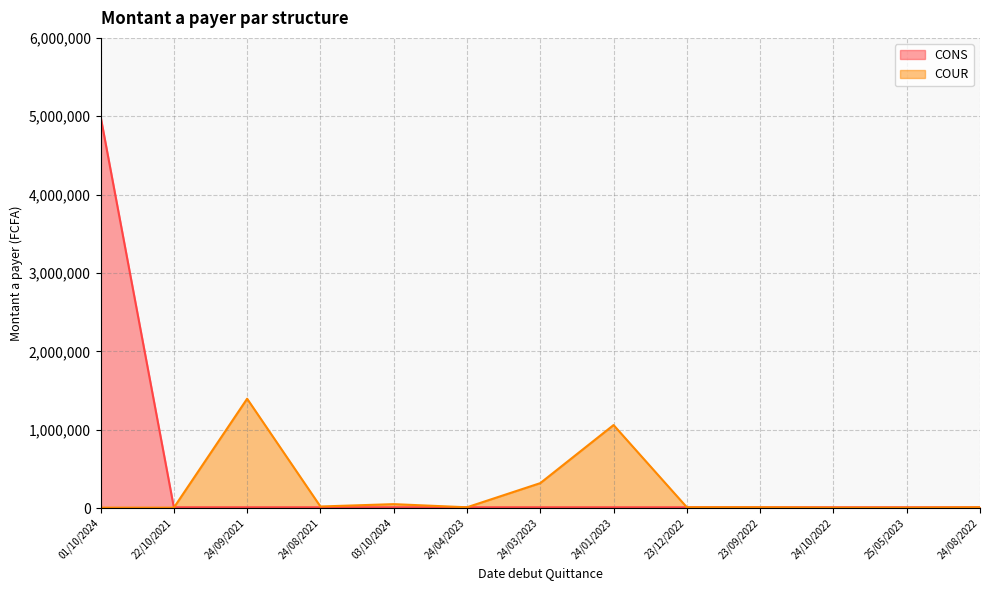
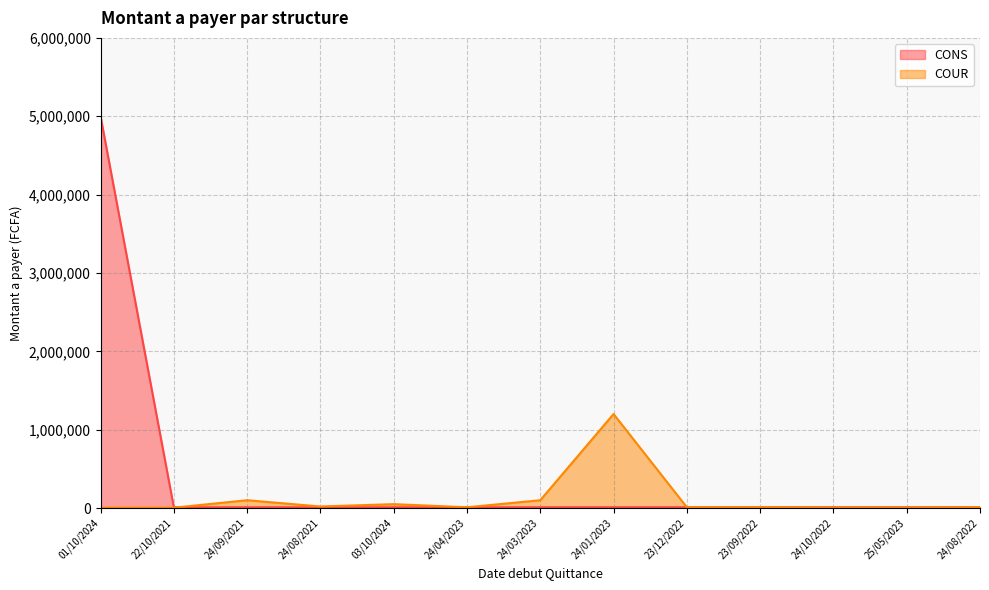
  {
    "CONS": {
      "01/10/2024": "5,000,000",
      "24/09/2021": "0",
      "03/10/2024": "0",
      "24/03/2023": "0",
      "24/01/2023": "0"
    },
    "COUR": {
      "01/10/2024": "0",
-     "24/09/2021": "1,400,000",
+     "24/09/2021": "100,000",
      "03/10/2024": "100,000",
-     "24/03/2023": "300,000",
-     "24/01/2023": "1,100,000"
+     "24/03/2023": "100,000",
+     "24/01/2023": "1,200,000"
    }
  }
